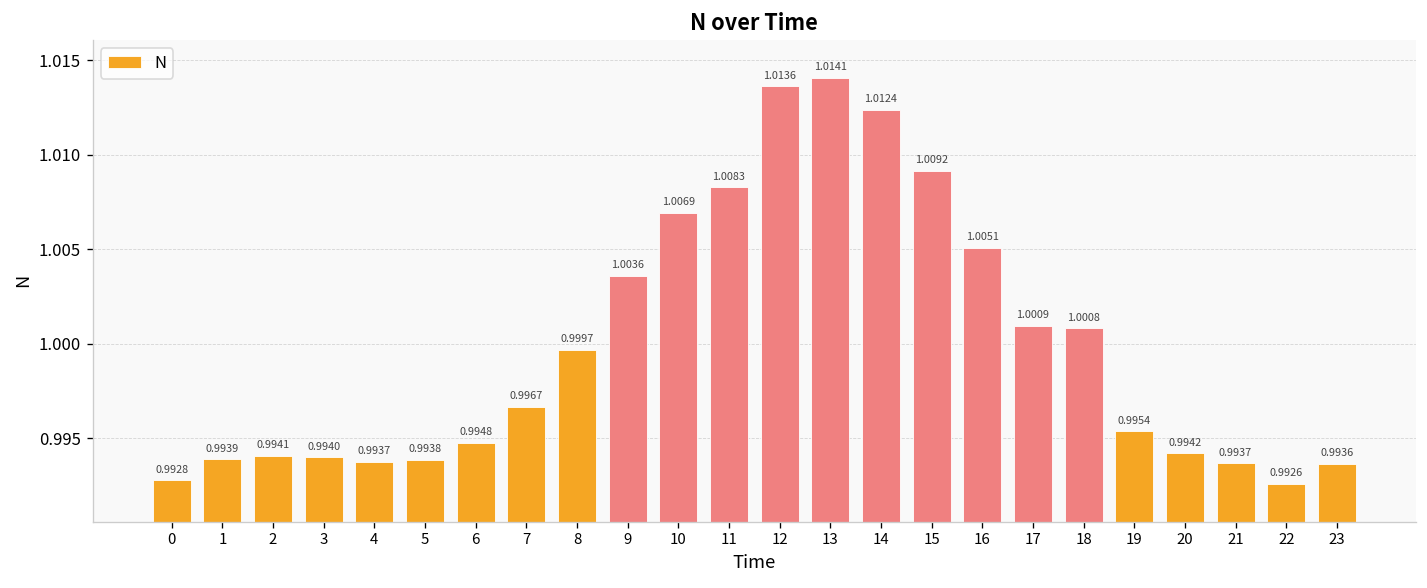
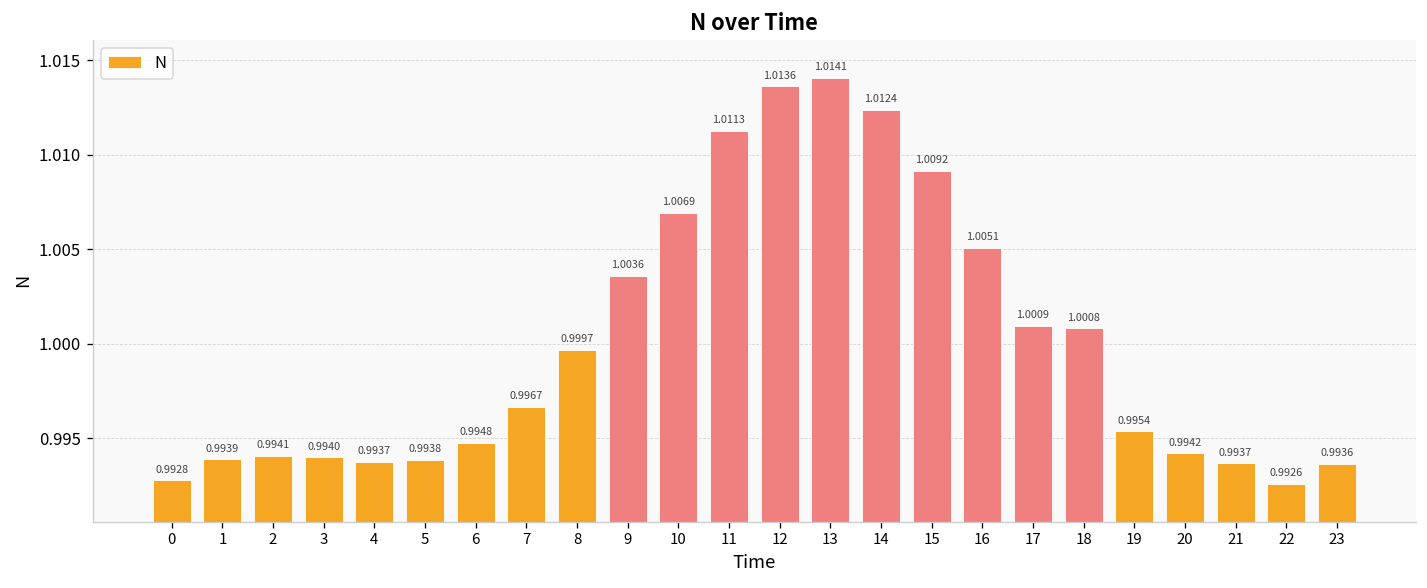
  {
    "0": 0.9928,
    "1": 0.9939,
    "2": 0.9941,
    "3": 0.9940,
    "4": 0.9937,
    "5": 0.9938,
    "6": 0.9948,
    "7": 0.9967,
    "8": 0.9997,
    "9": 1.0036,
    "10": 1.0069,
-   "11": 1.0083,
+   "11": 1.0113,
    "12": 1.0136,
    "13": 1.0141,
    "14": 1.0124,
    "15": 1.0092,
    "16": 1.0051,
    "17": 1.0009,
    "18": 1.0008,
    "19": 0.9954,
    "20": 0.9942,
    "21": 0.9937,
    "22": 0.9926,
    "23": 0.9936
  }
